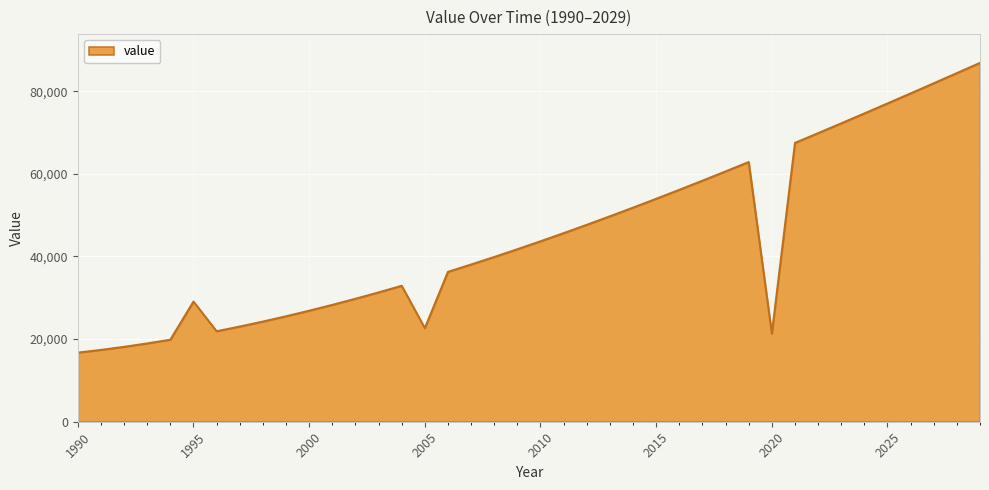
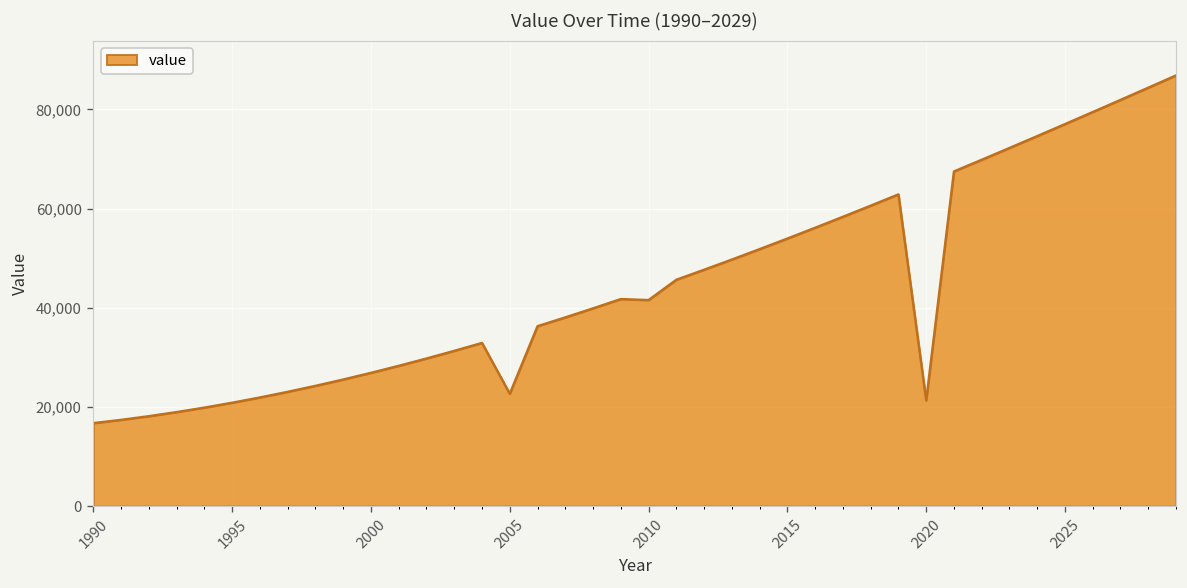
  {
    "1990": "17,000",
-   "1995": "29,000",
+   "1995": "21,000",
    "2000": "27,000",
    "2005": "23,000",
-   "2010": "44,000",
+   "2010": "42,000",
    "2015": "54,000",
    "2020": "21,000",
    "2025": "77,000"
  }
